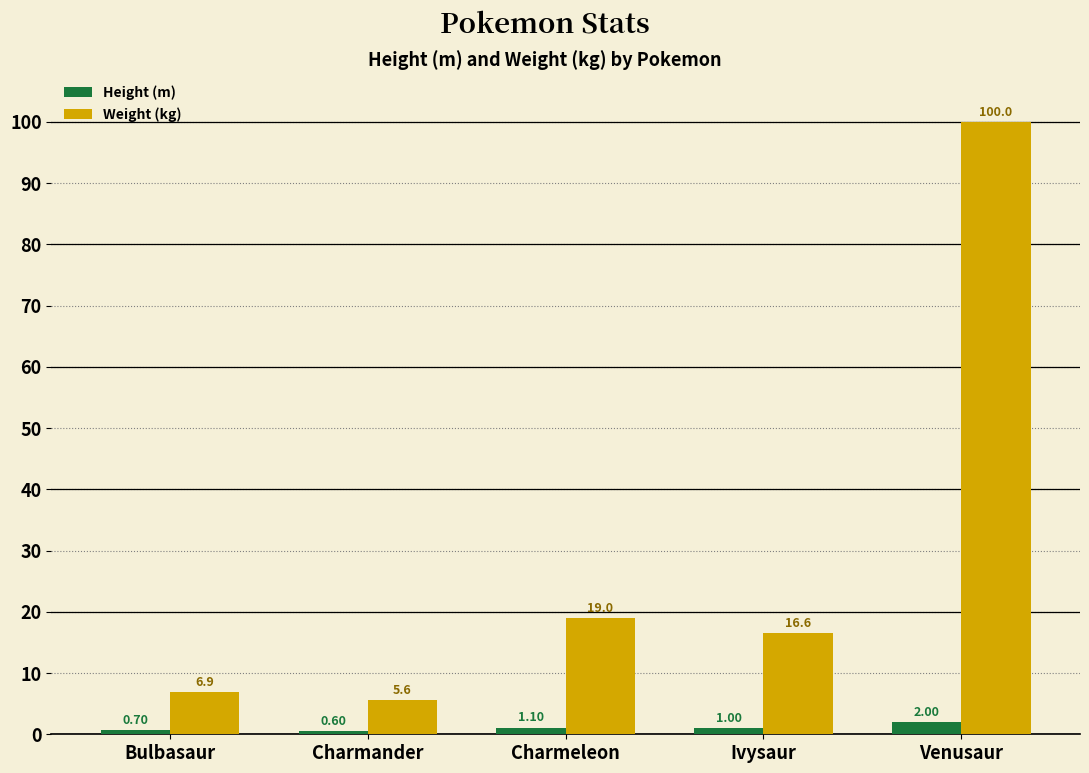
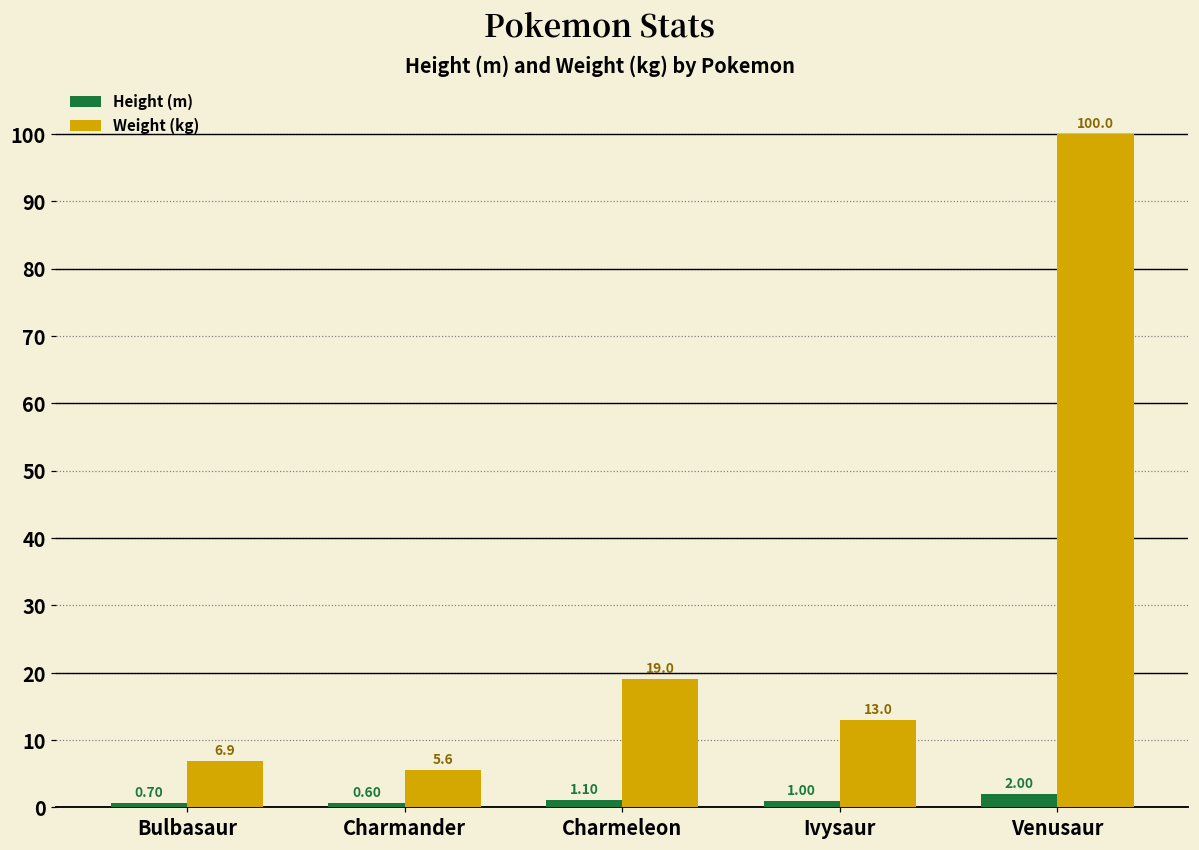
  {
    "Height (m)": {
      "Bulbasaur": 0.70,
      "Charmander": 0.60,
      "Charmeleon": 1.10,
      "Ivysaur": 1.00,
      "Venusaur": 2.00
    },
    "Weight (kg)": {
      "Bulbasaur": 6.9,
      "Charmander": 5.6,
      "Charmeleon": 19.0,
-     "Ivysaur": 16.6,
+     "Ivysaur": 13.0,
      "Venusaur": 100.0
    }
  }
